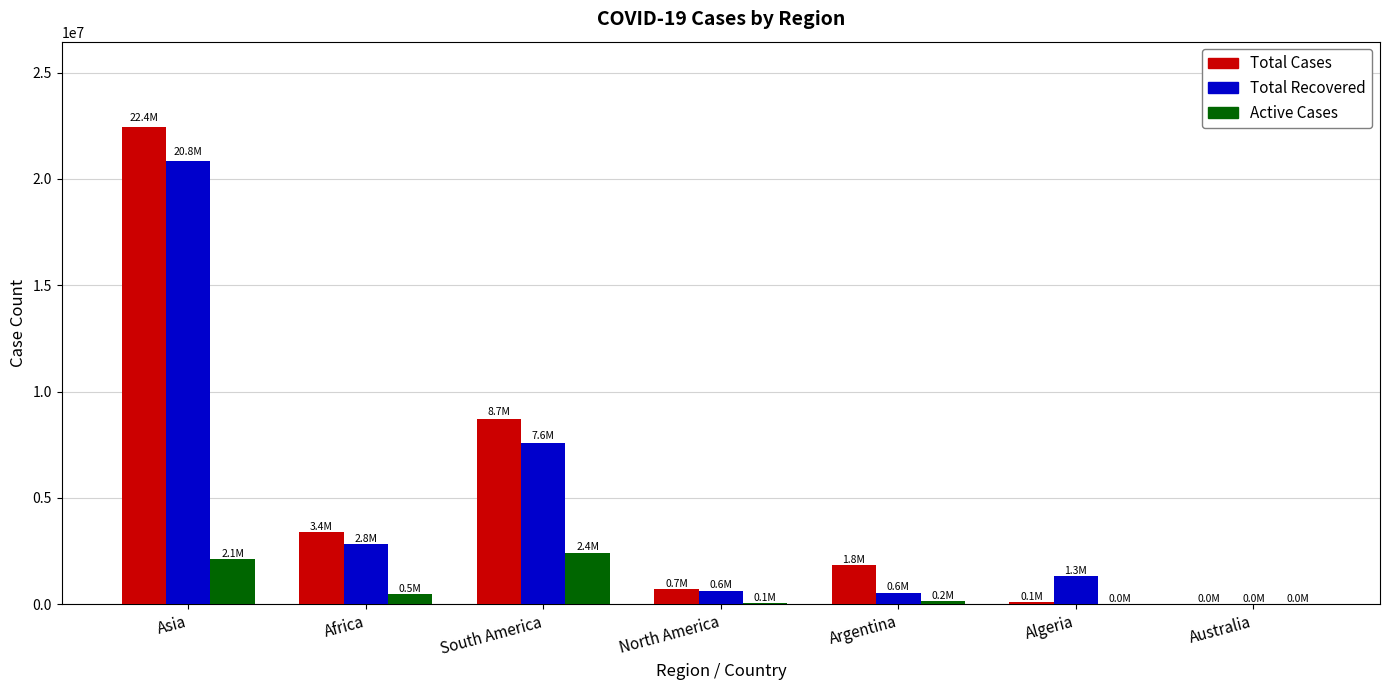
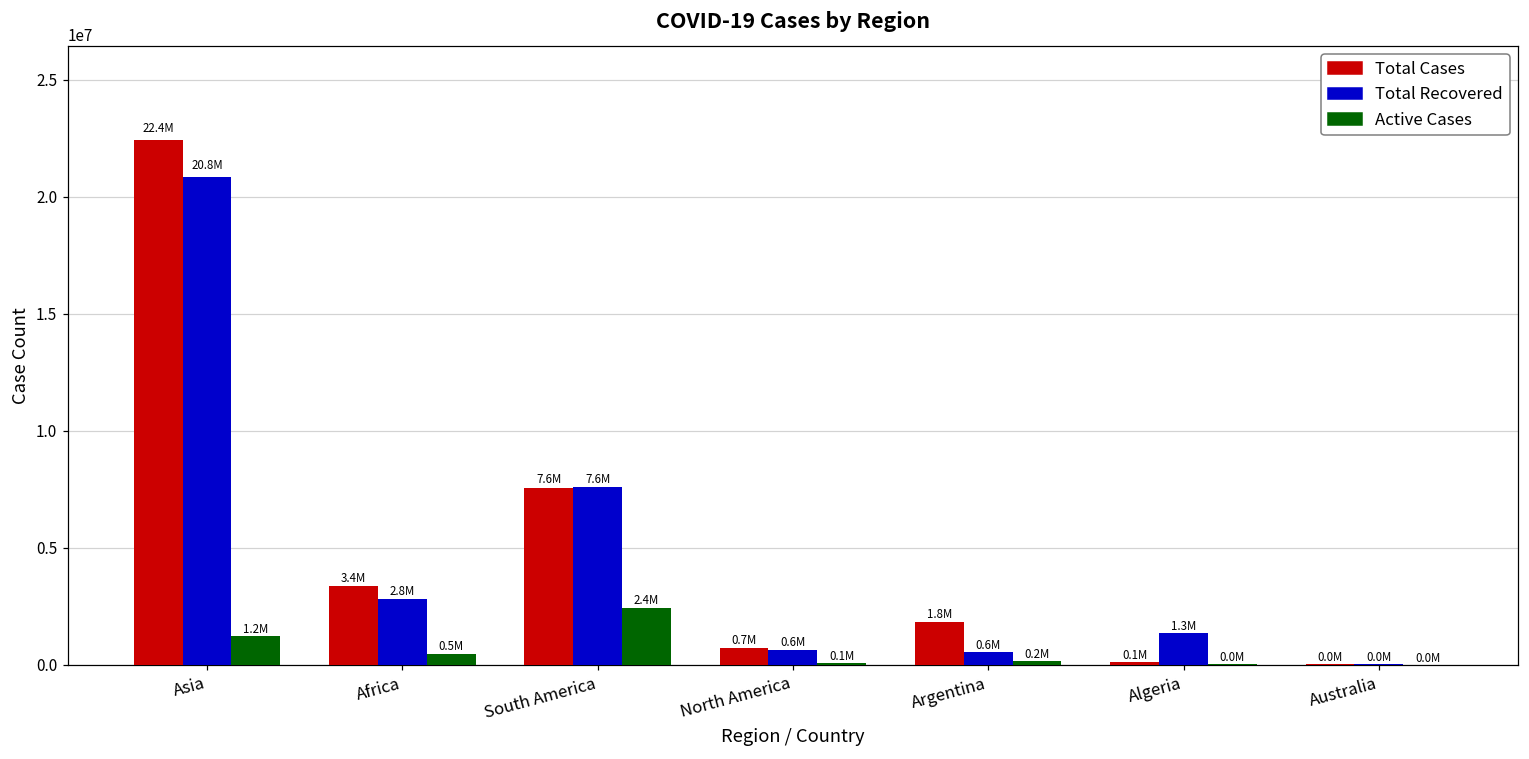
  {
    "Total Cases": {
      "Asia": "22.4M",
      "Africa": "3.4M",
-     "South America": "8.7M",
+     "South America": "7.6M",
      "North America": "0.7M",
      "Argentina": "1.8M",
      "Algeria": "0.1M"
    },
    "Total Recovered": {
      "Asia": "20.8M",
      "Africa": "2.8M",
      "South America": "7.6M",
      "North America": "0.6M",
      "Argentina": "0.6M",
      "Algeria": "1.3M"
    },
    "Active Cases": {
-     "Asia": "2.1M",
+     "Asia": "1.2M",
      "Africa": "0.5M",
      "South America": "2.4M",
      "North America": "0.1M",
      "Argentina": "0.2M"
    }
  }
